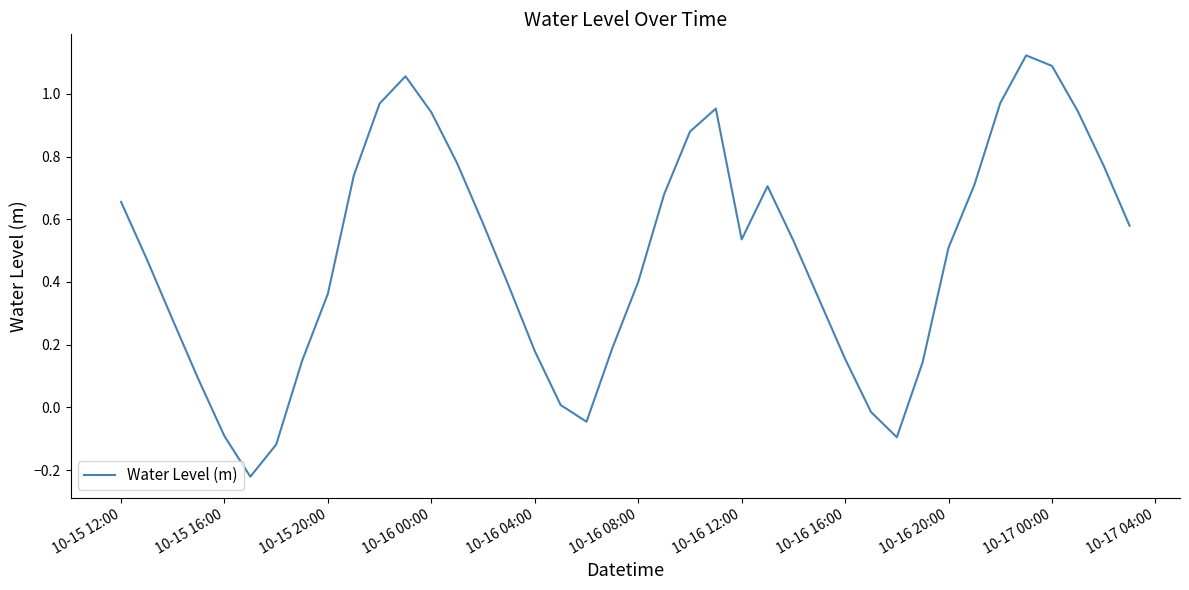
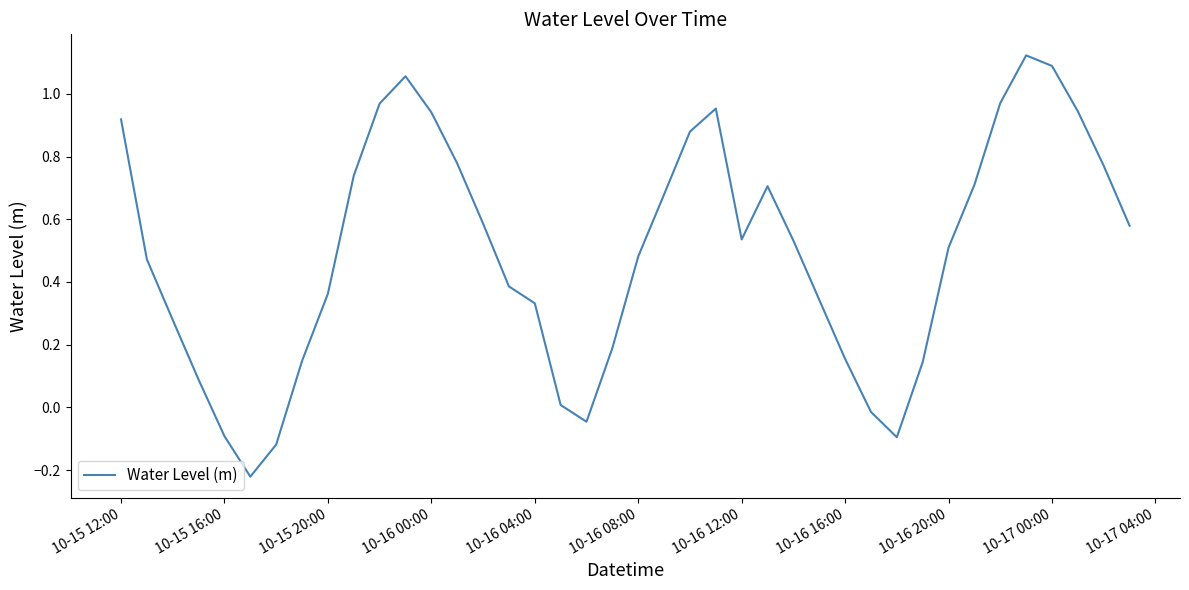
  {
-   "10-15 12:00": 0.66,
+   "10-15 12:00": 0.92,
    "10-15 16:00": -0.09,
    "10-15 20:00": 0.36,
    "10-16 00:00": 0.94,
-   "10-16 04:00": 0.18,
-   "10-16 08:00": 0.40,
+   "10-16 04:00": 0.33,
+   "10-16 08:00": 0.48,
    "10-16 12:00": 0.54,
    "10-16 16:00": 0.15,
    "10-16 20:00": 0.51,
    "10-17 00:00": 1.09
  }
